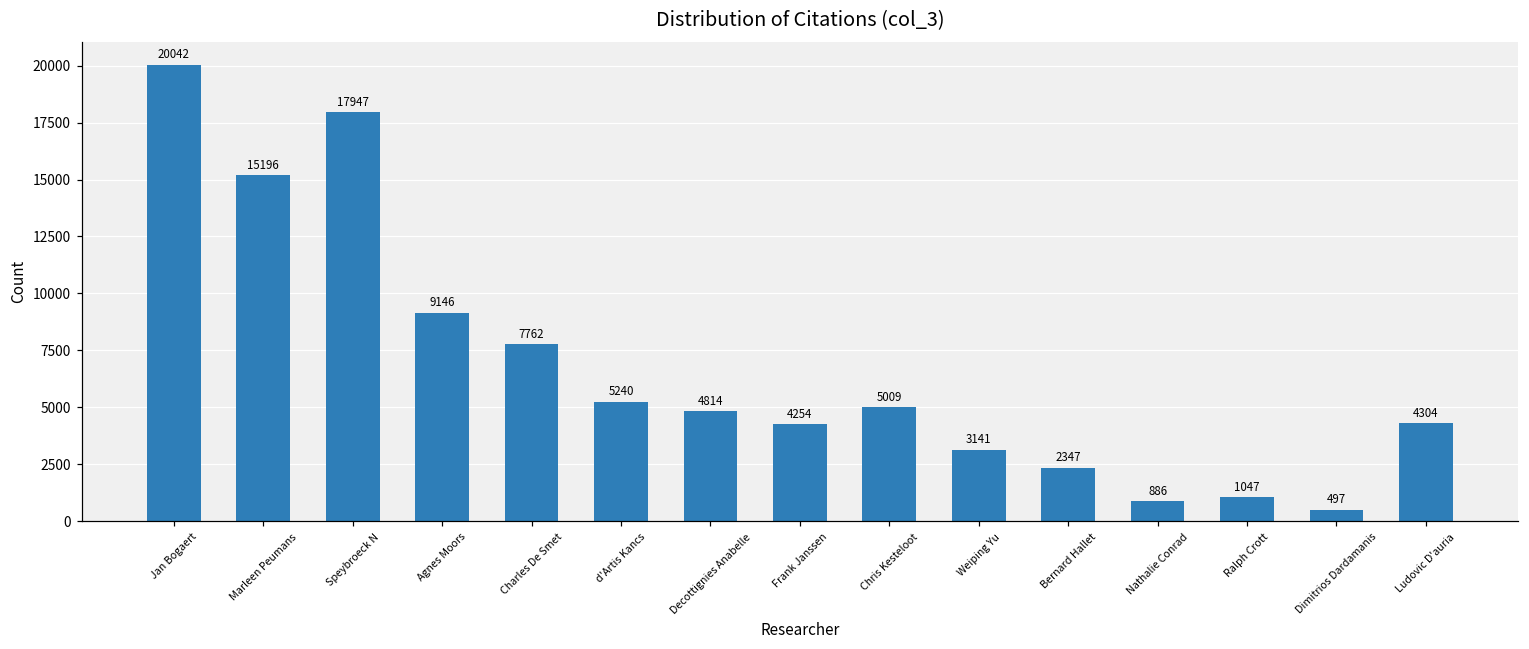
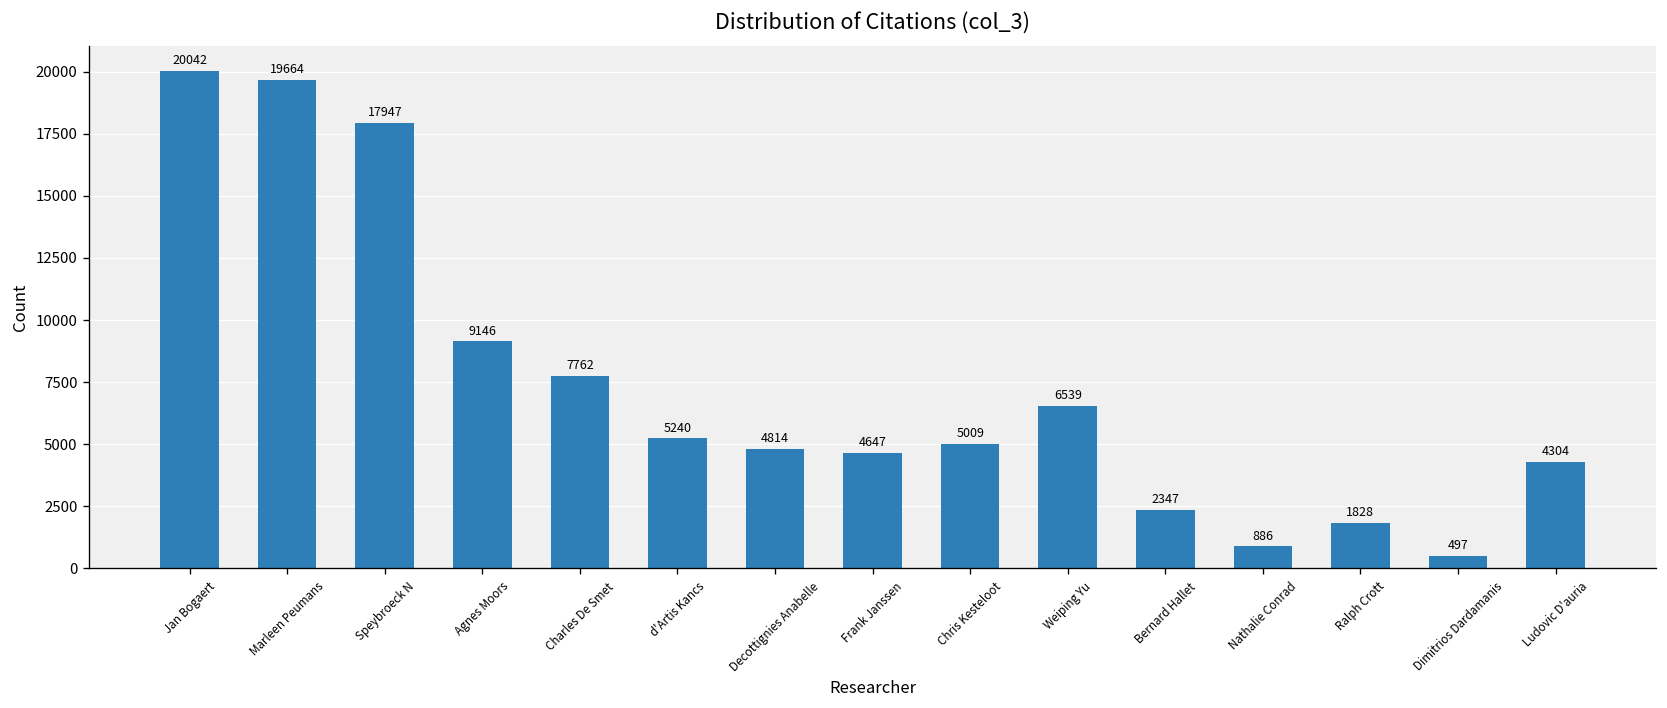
  {
    "Jan Bogaert": 20042,
-   "Marleen Peumans": 15196,
+   "Marleen Peumans": 19664,
    "Speybroeck N": 17947,
    "Agnes Moors": 9146,
    "Charles De Smet": 7762,
    "d'Artis Kancs": 5240,
    "Decottignies Anabelle": 4814,
-   "Frank Janssen": 4254,
+   "Frank Janssen": 4647,
    "Chris Kesteloot": 5009,
-   "Weiping Yu": 3141,
+   "Weiping Yu": 6539,
    "Bernard Hallet": 2347,
    "Nathalie Conrad": 886,
-   "Ralph Crott": 1047,
+   "Ralph Crott": 1828,
    "Dimitrios Dardamanis": 497,
    "Ludovic D'auria": 4304
  }
